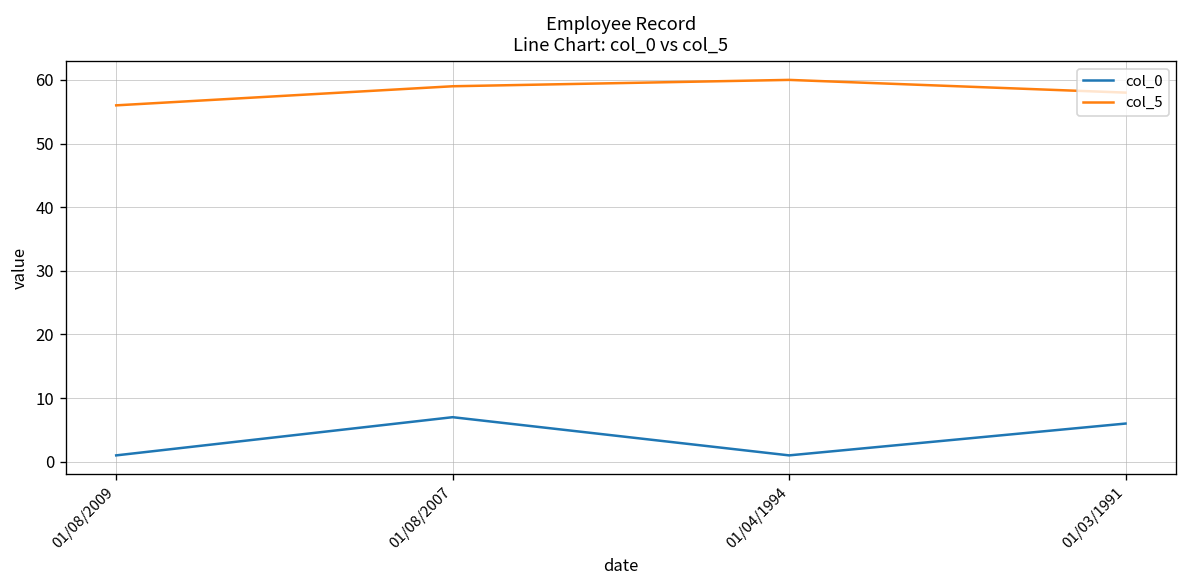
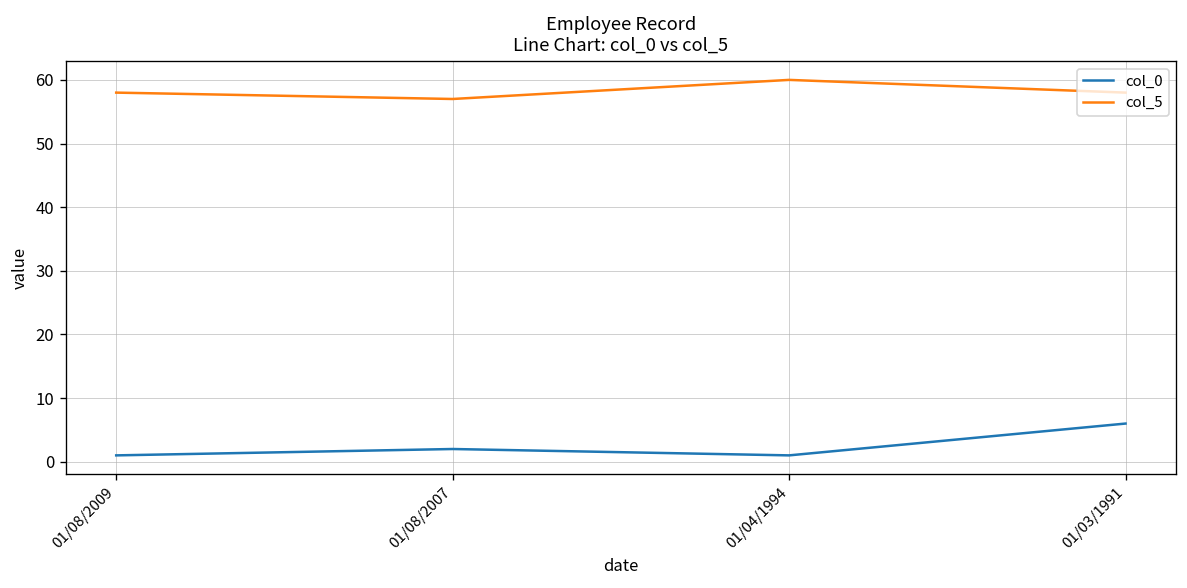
  {
    "col_0": {
      "01/08/2009": 1,
-     "01/08/2007": 7,
+     "01/08/2007": 2,
      "01/04/1994": 1,
      "01/03/1991": 6
    },
    "col_5": {
-     "01/08/2009": 56,
-     "01/08/2007": 59,
+     "01/08/2009": 58,
+     "01/08/2007": 57,
      "01/04/1994": 60
    }
  }
